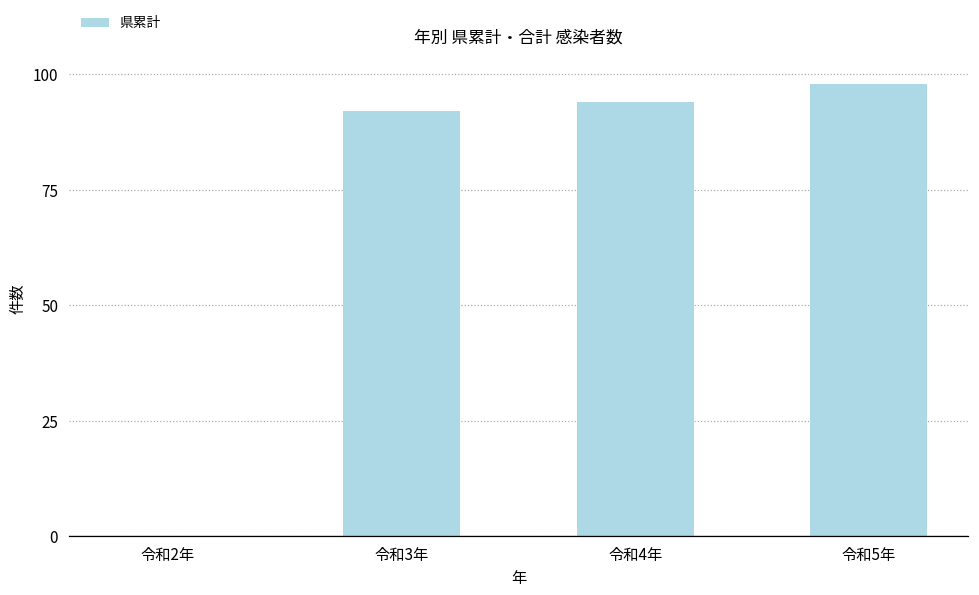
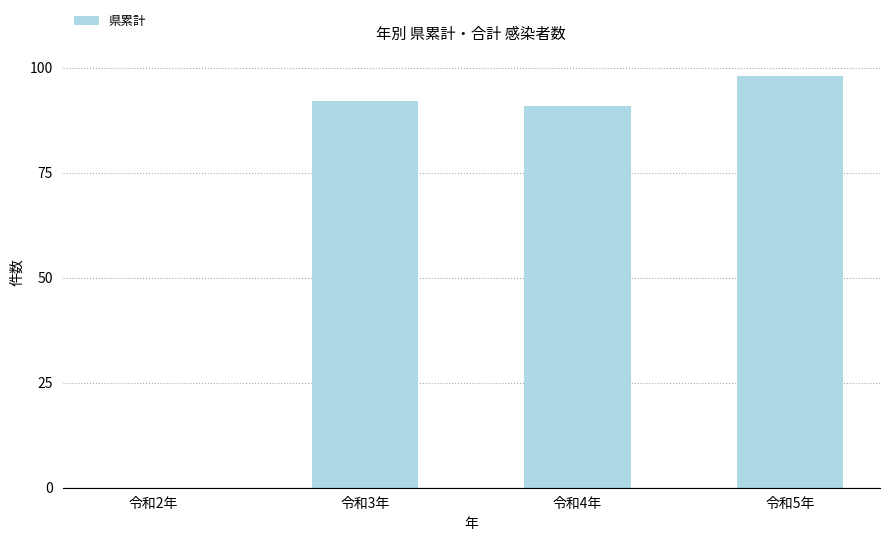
  {
    "令和2年": 0,
    "令和3年": 92,
-   "令和4年": 94,
+   "令和4年": 91,
    "令和5年": 98
  }
